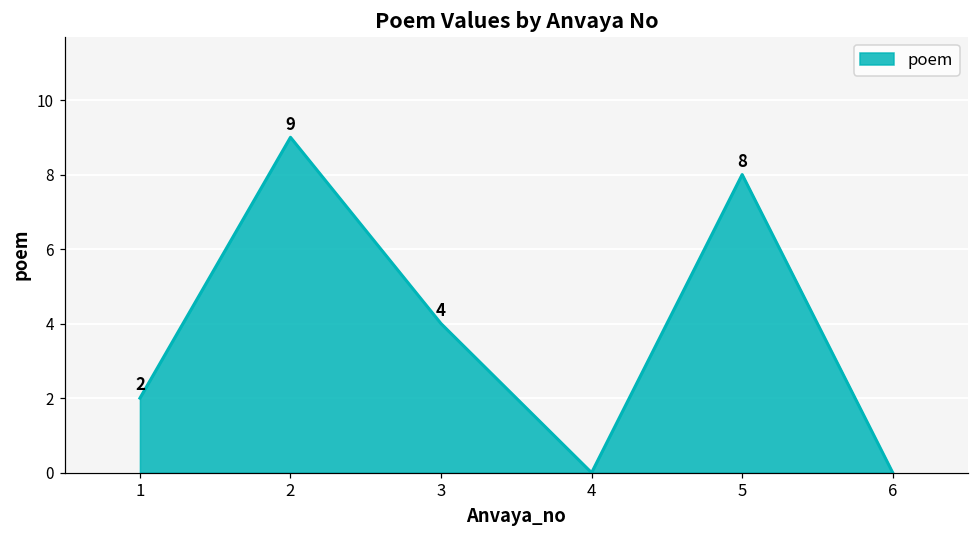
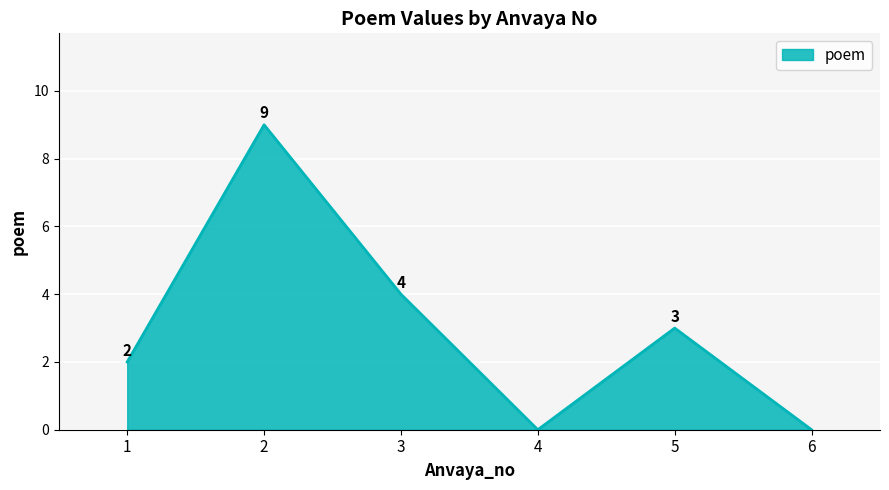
  {
    "1": 2,
    "2": 9,
    "3": 4,
-   "5": 8
+   "5": 3
  }
